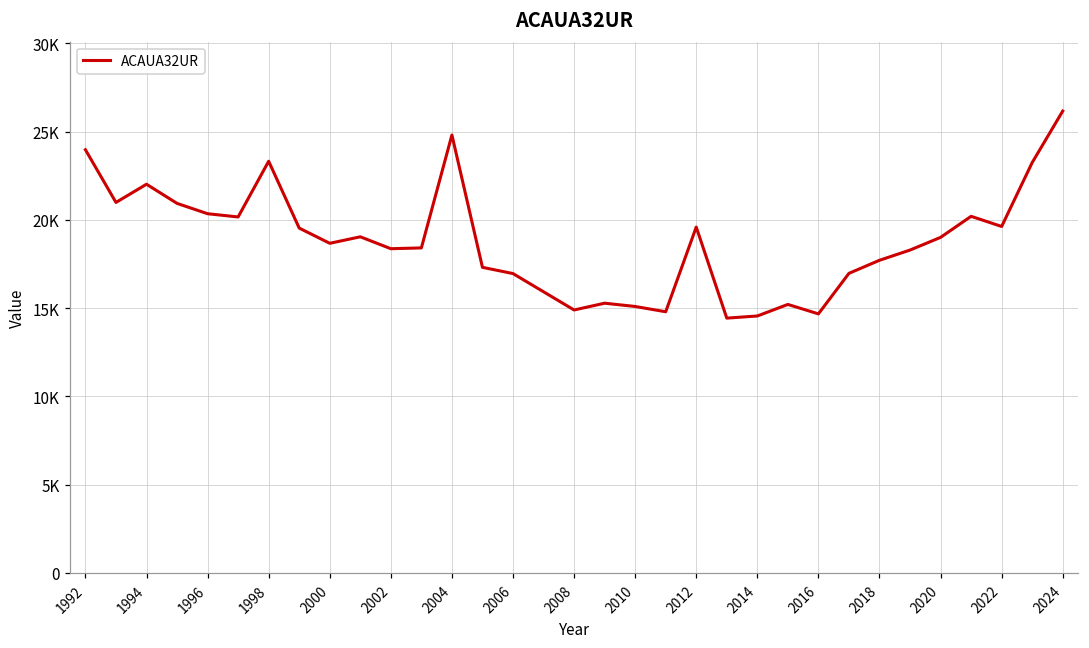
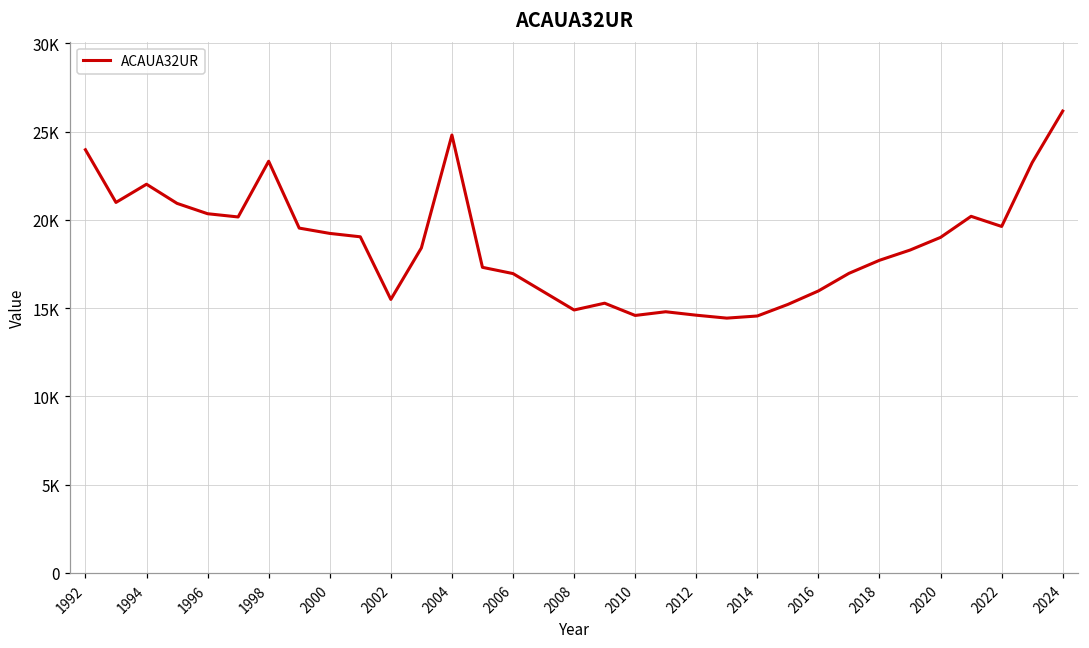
  {
    "1992": 24000,
    "1994": 22000,
    "1996": 20400,
    "1998": 23300,
-   "2000": 18700,
-   "2002": 18400,
+   "2000": 19200,
+   "2002": 15500,
    "2004": 24800,
    "2006": 17000,
    "2008": 14900,
-   "2010": 15100,
-   "2012": 19600,
+   "2010": 14600,
+   "2012": 14600,
    "2014": 14600,
-   "2016": 14700,
+   "2016": 16000,
    "2018": 17700,
    "2020": 19000,
    "2022": 19600,
    "2024": 26200
  }
